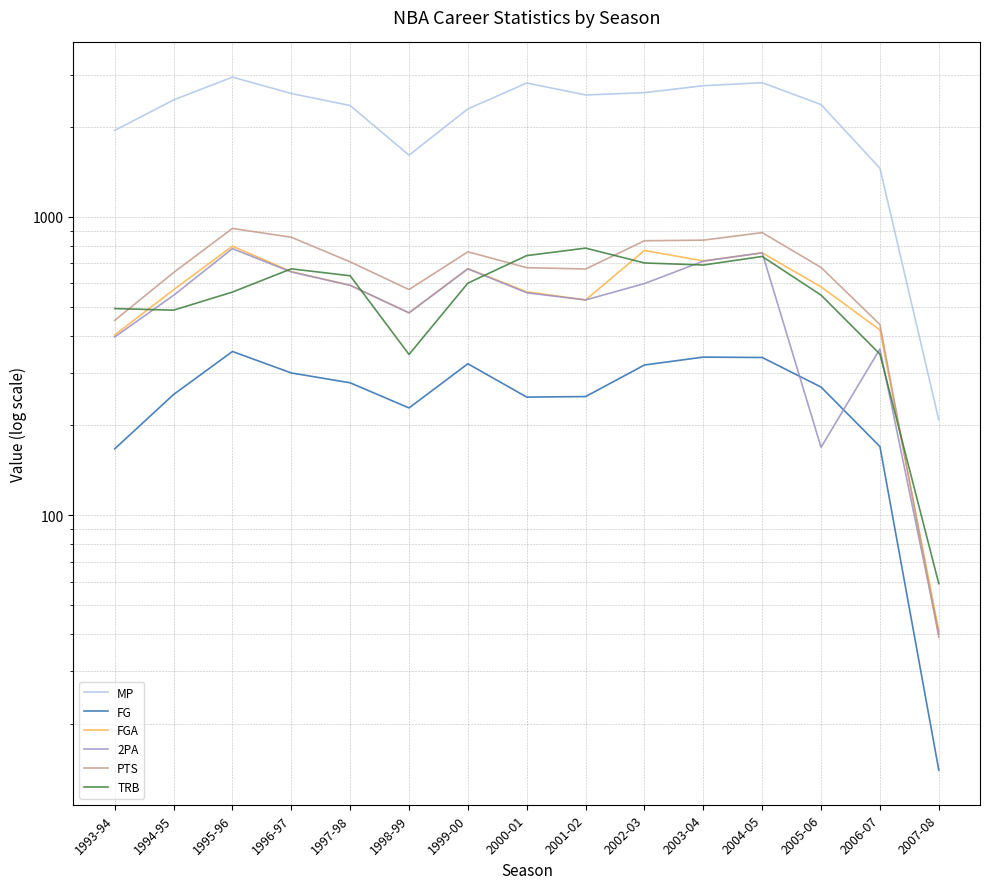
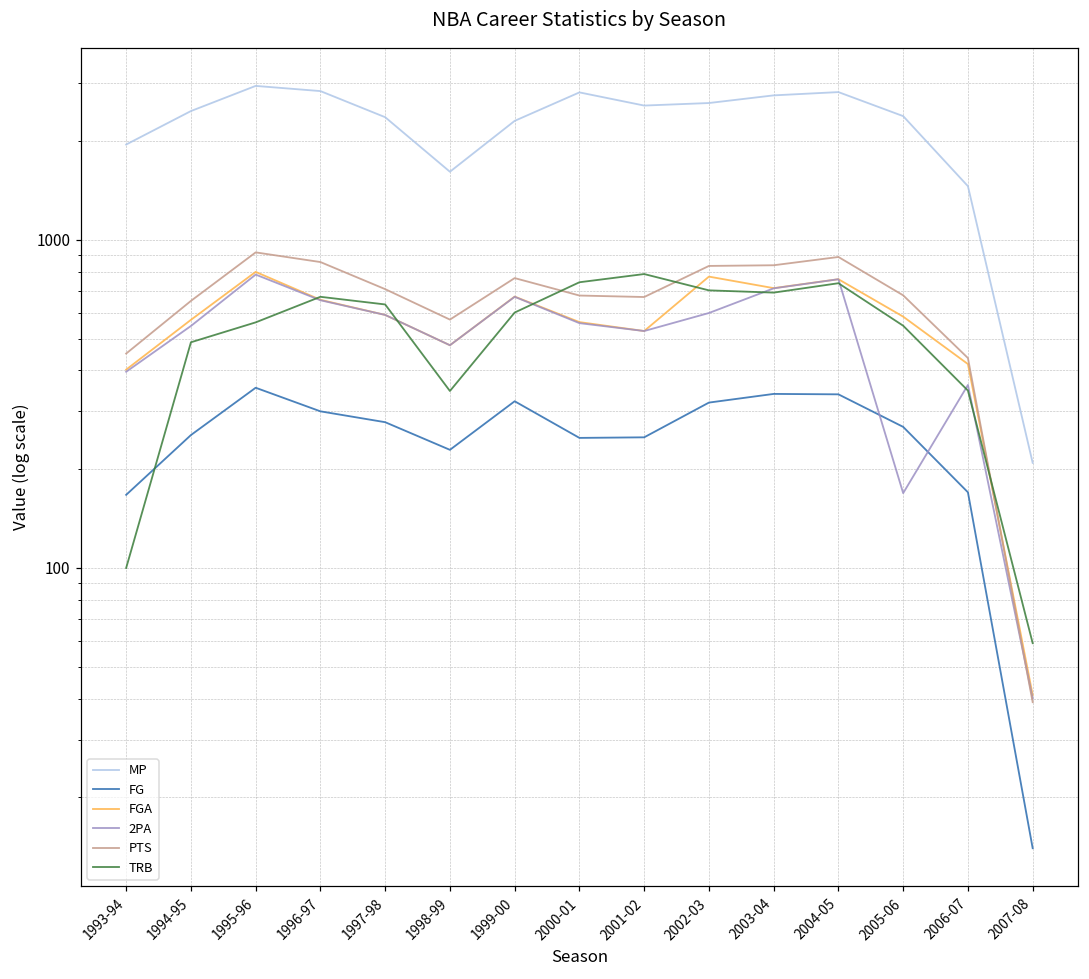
  {
    "MP": {
      "1993-94": 2000,
      "1994-95": 2500,
      "1995-96": 2900,
-     "1996-97": 2600,
+     "1996-97": 2800,
      "1997-98": 2400,
      "1998-99": 1600,
      "1999-00": 2300,
      "2000-01": 2800,
      "2001-02": 2600,
      "2002-03": 2600,
      "2003-04": 2800,
      "2004-05": 2800,
      "2005-06": 2400,
      "2006-07": 1500,
      "2007-08": 210
    },
    "FG": {
      "1993-94": 170,
      "1994-95": 250,
      "1995-96": 350,
      "1996-97": 300,
      "1997-98": 280,
      "1998-99": 230,
      "1999-00": 320,
      "2000-01": 250,
      "2001-02": 250,
      "2002-03": 320,
      "2003-04": 340,
      "2004-05": 340,
      "2005-06": 270,
      "2006-07": 170,
      "2007-08": 14
    },
    "FGA": {
      "1994-95": 570,
      "2002-03": 770,
      "2005-06": 580,
      "2006-07": 420,
      "2007-08": 41
    },
    "2PA": {
      "1994-95": 550,
      "2002-03": 600,
      "2005-06": 170,
      "2006-07": 360,
      "2007-08": 40
    },
    "PTS": {
      "1993-94": 450,
      "1994-95": 650,
      "1995-96": 920,
      "1996-97": 860,
      "1997-98": 710,
      "1998-99": 570,
      "1999-00": 760,
      "2000-01": 680,
      "2001-02": 670,
      "2002-03": 830,
      "2003-04": 840,
      "2004-05": 890,
      "2005-06": 680,
      "2006-07": 440,
      "2007-08": 39
    },
    "TRB": {
-     "1993-94": 490,
+     "1993-94": 100,
      "1994-95": 490,
      "1995-96": 560,
      "1996-97": 670,
      "1997-98": 640,
      "1998-99": 350,
      "1999-00": 600,
      "2000-01": 740,
      "2001-02": 790,
      "2002-03": 700,
      "2003-04": 690,
      "2004-05": 740,
      "2005-06": 550,
      "2006-07": 350,
      "2007-08": 59
    }
  }
